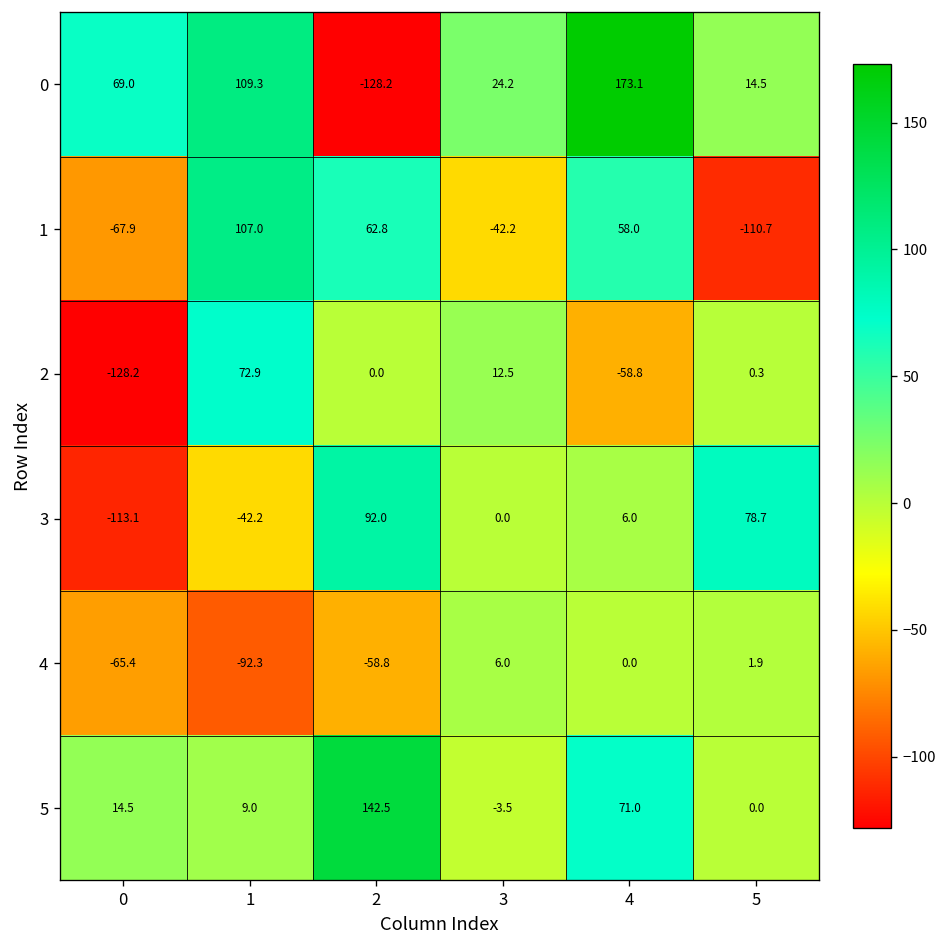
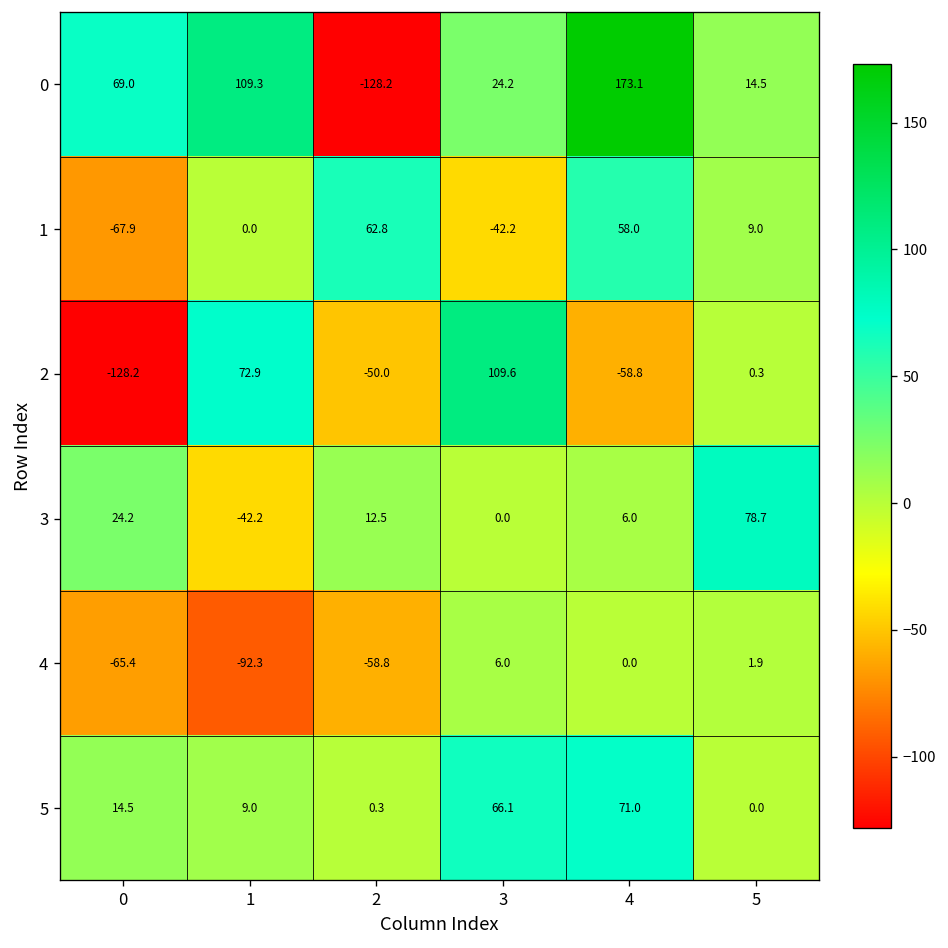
  {
    "0": {
      "0": 69.0,
      "1": 109.3,
      "2": -128.2,
      "3": 24.2,
      "4": 173.1,
      "5": 14.5
    },
    "1": {
      "0": -67.9,
-     "1": 107.0,
+     "1": 0.0,
      "2": 62.8,
      "3": -42.2,
      "4": 58.0,
-     "5": -110.7
+     "5": 9.0
    },
    "2": {
      "0": -128.2,
      "1": 72.9,
-     "2": 0.0,
-     "3": 12.5,
+     "2": -50.0,
+     "3": 109.6,
      "4": -58.8,
      "5": 0.3
    },
    "3": {
-     "0": -113.1,
+     "0": 24.2,
      "1": -42.2,
-     "2": 92.0,
+     "2": 12.5,
      "3": 0.0,
      "4": 6.0,
      "5": 78.7
    },
    "4": {
      "0": -65.4,
      "1": -92.3,
      "2": -58.8,
      "3": 6.0,
      "4": 0.0,
      "5": 1.9
    },
    "5": {
      "0": 14.5,
      "1": 9.0,
-     "2": 142.5,
-     "3": -3.5,
+     "2": 0.3,
+     "3": 66.1,
      "4": 71.0,
      "5": 0.0
    }
  }
